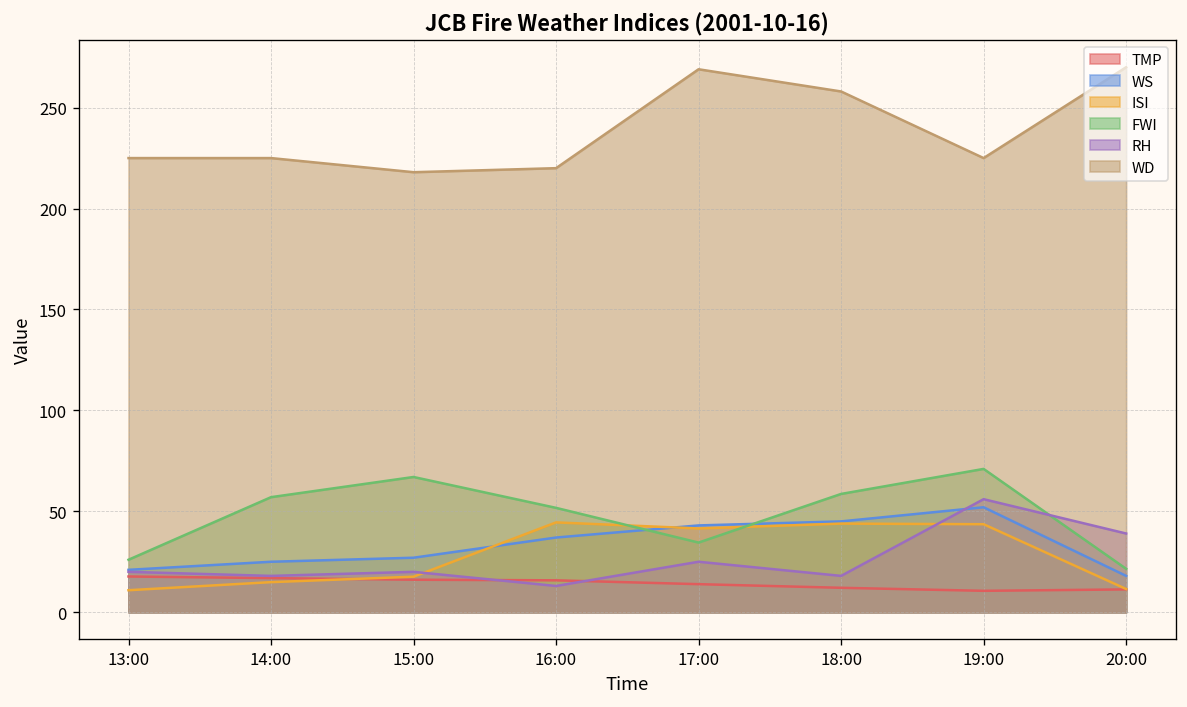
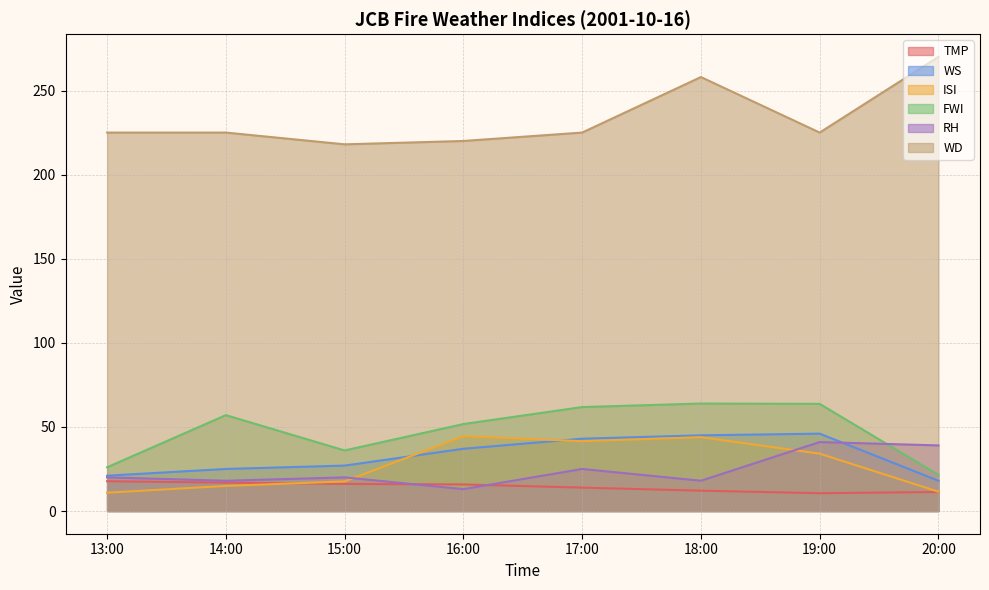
  {
    "TMP": {
      "13:00": 18,
      "16:00": 16,
      "17:00": 14,
      "18:00": 12,
      "19:00": 11
    },
    "WS": {
      "14:00": 25,
      "15:00": 27,
      "16:00": 37,
-     "19:00": 52,
+     "19:00": 46,
      "20:00": 18
    },
    "ISI": {
      "13:00": 11,
      "14:00": 15,
      "16:00": 45,
-     "19:00": 44
+     "19:00": 34
    },
    "FWI": {
      "13:00": 26,
      "14:00": 57,
-     "15:00": 67,
+     "15:00": 36,
      "16:00": 52,
-     "17:00": 35,
-     "18:00": 59,
-     "19:00": 71,
+     "17:00": 62,
+     "18:00": 64,
+     "19:00": 64,
      "20:00": 22
    },
    "RH": {
      "15:00": 20,
      "16:00": 13,
      "17:00": 25,
      "18:00": 18,
-     "19:00": 56,
+     "19:00": 41,
      "20:00": 39
    },
    "WD": {
      "13:00": 225,
      "14:00": 225,
      "15:00": 218,
      "16:00": 220,
-     "17:00": 269,
+     "17:00": 225,
      "18:00": 258,
      "19:00": 225
    }
  }
